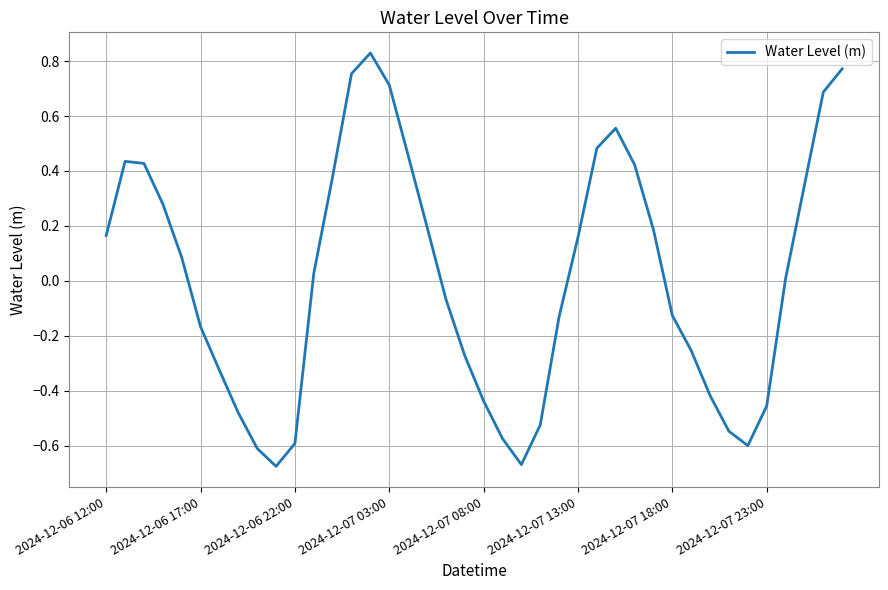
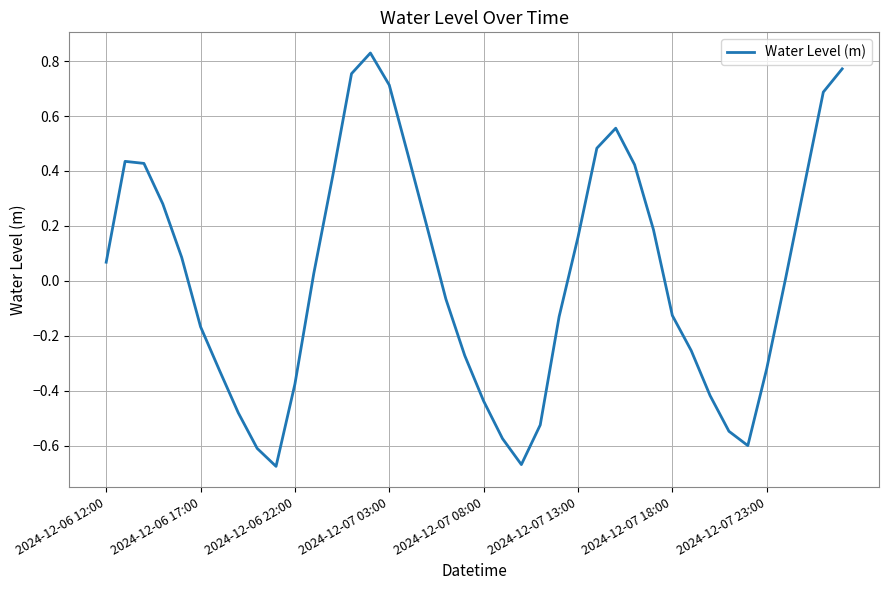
  {
-   "2024-12-06 12:00": 0.16,
+   "2024-12-06 12:00": 0.07,
    "2024-12-06 17:00": -0.17,
-   "2024-12-06 22:00": -0.59,
+   "2024-12-06 22:00": -0.38,
    "2024-12-07 03:00": 0.71,
    "2024-12-07 08:00": -0.44,
    "2024-12-07 13:00": 0.16,
    "2024-12-07 18:00": -0.13,
-   "2024-12-07 23:00": -0.46
+   "2024-12-07 23:00": -0.32
  }
